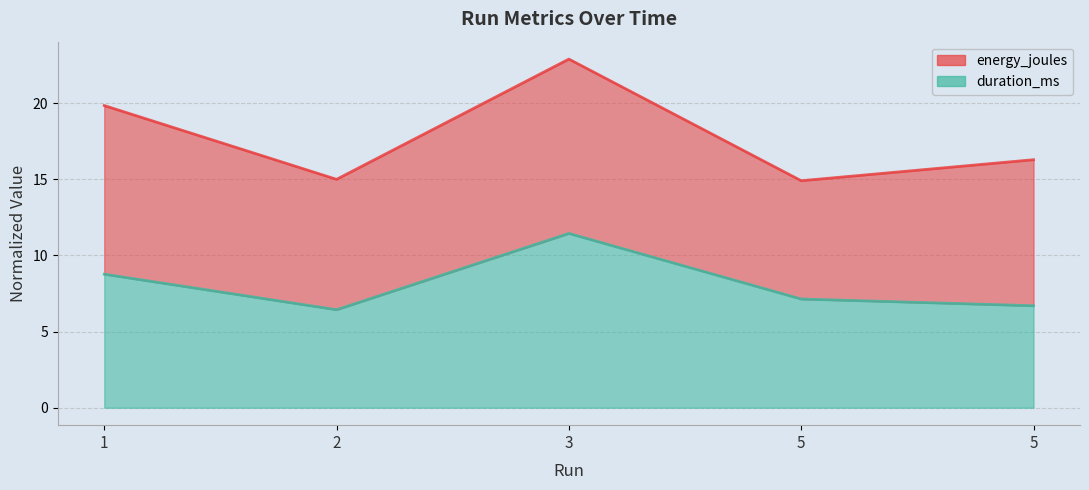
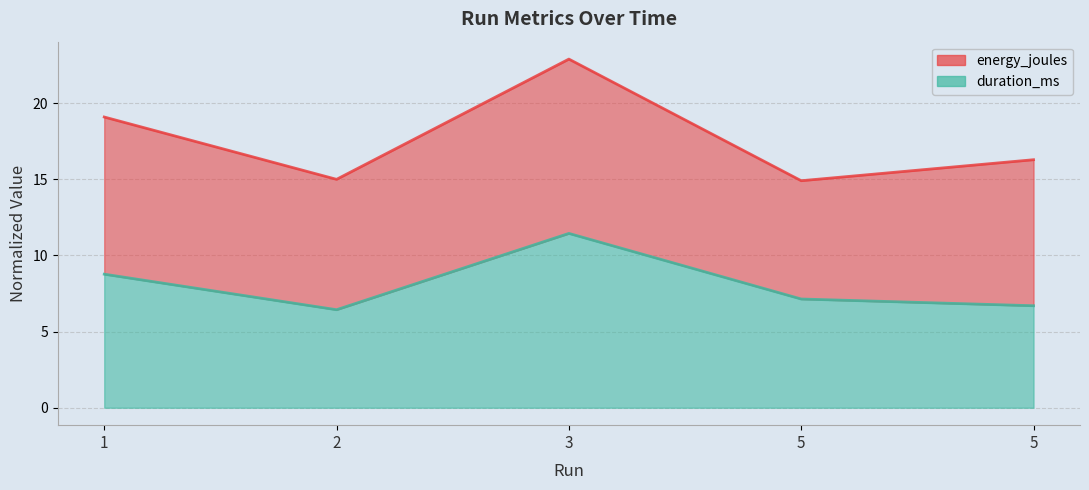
  {
    "duration_ms": {
      "1": 8.8,
      "2": 6.4,
      "3": 11.4
    },
    "energy_joules": {
-     "1": 11.1,
+     "1": 10.3,
      "2": 8.6,
      "3": 11.4
    }
  }
